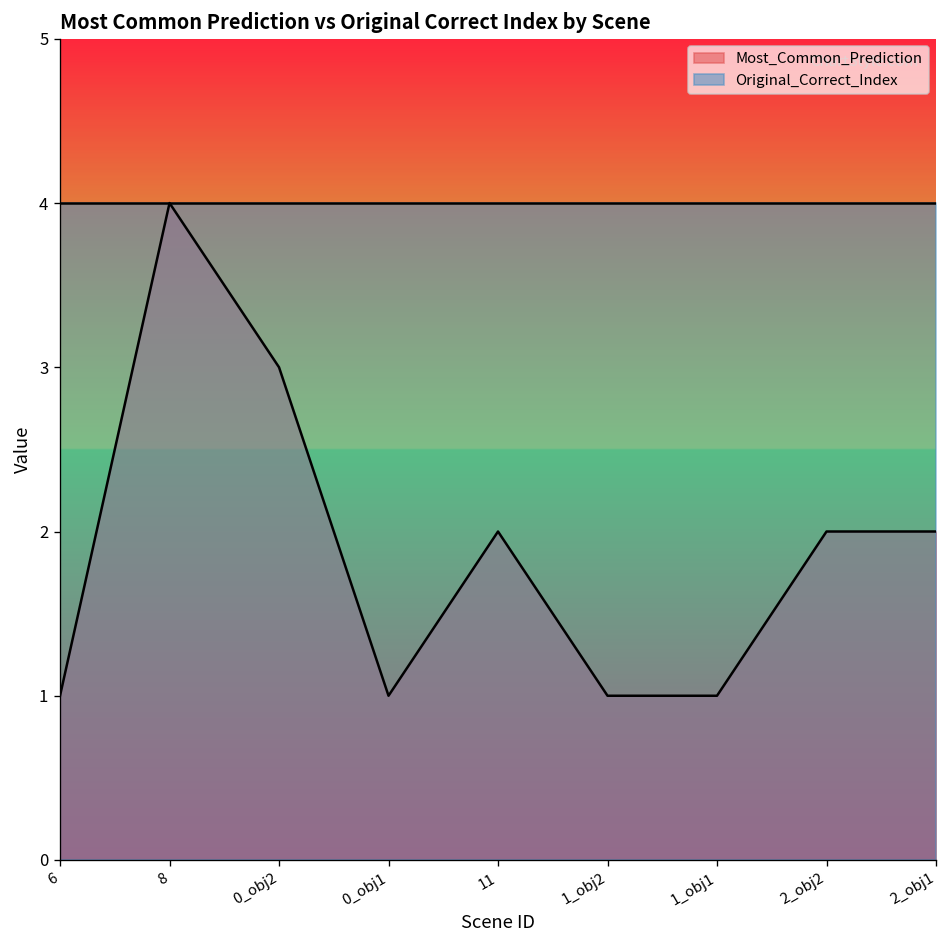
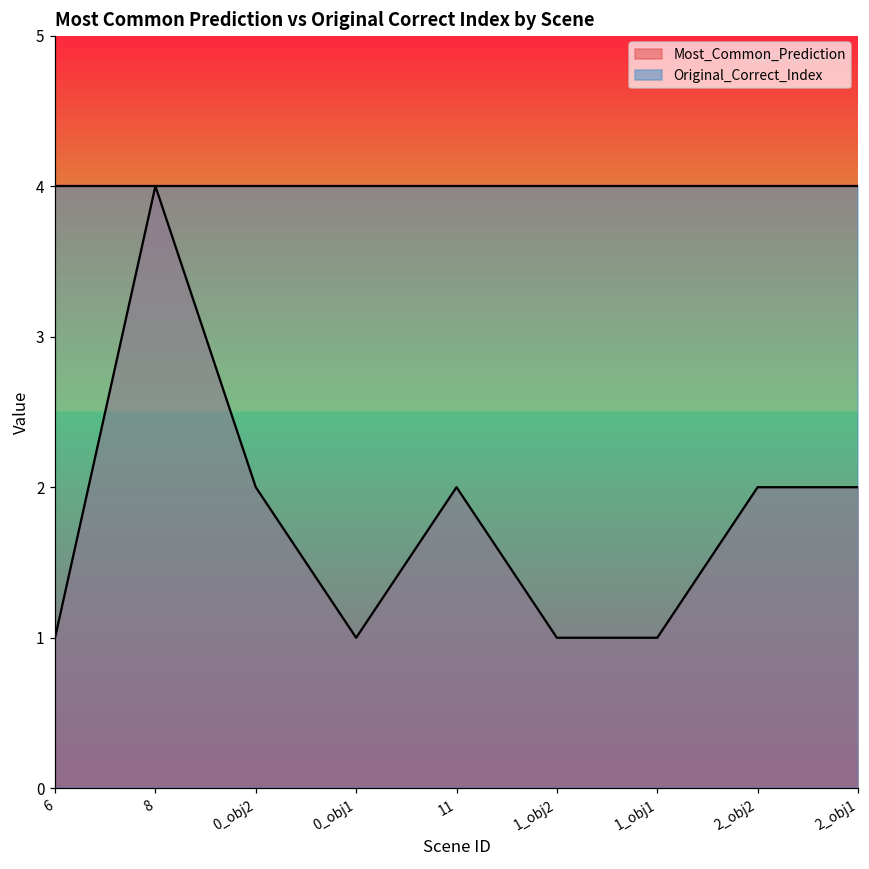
  {
    "Most_Common_Prediction": {
      "6": 1,
-     "0_obj2": 3,
+     "0_obj2": 2,
      "0_obj1": 1,
      "11": 2,
      "1_obj2": 1,
      "1_obj1": 1,
      "2_obj2": 2,
      "2_obj1": 2
    },
    "Original_Correct_Index": {
      "6": 4,
      "0_obj2": 4,
      "0_obj1": 4,
      "11": 4,
      "1_obj2": 4,
      "1_obj1": 4,
      "2_obj2": 4,
      "2_obj1": 4
    }
  }
